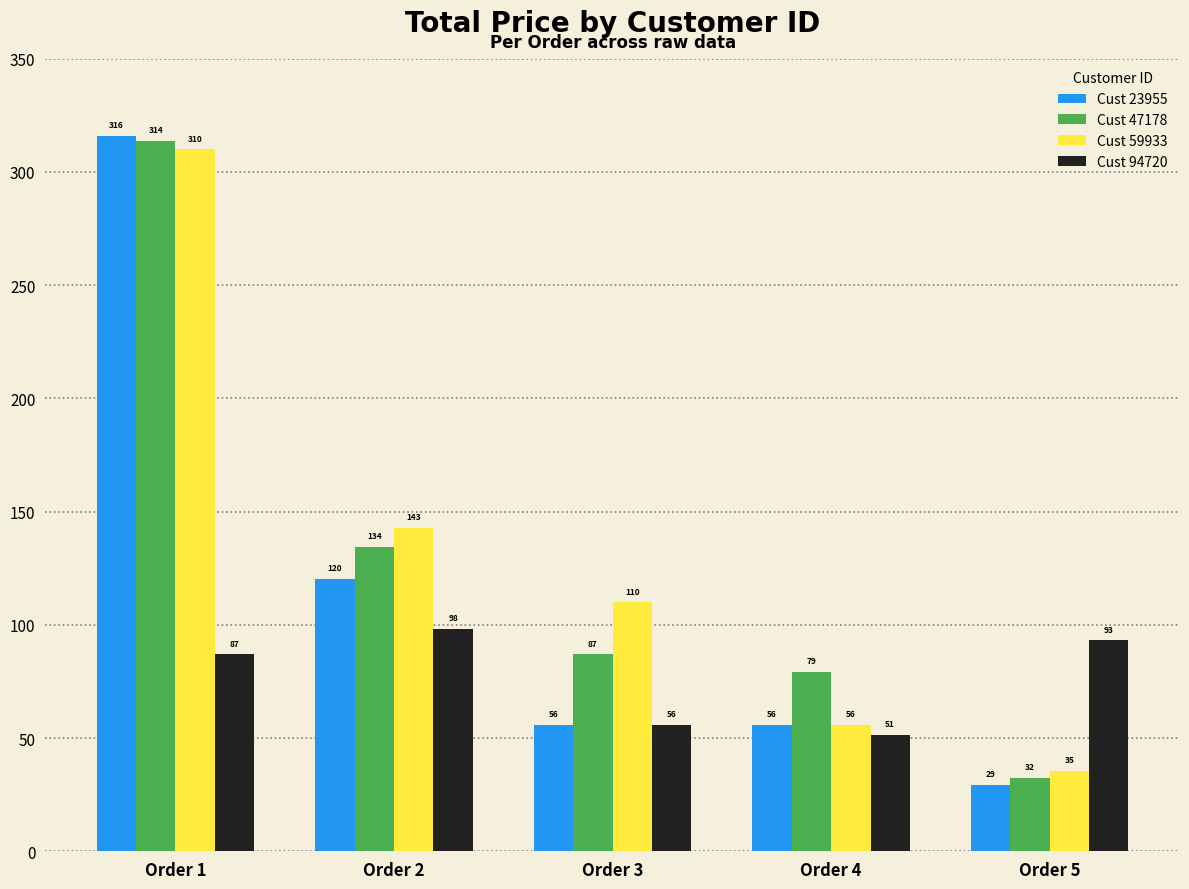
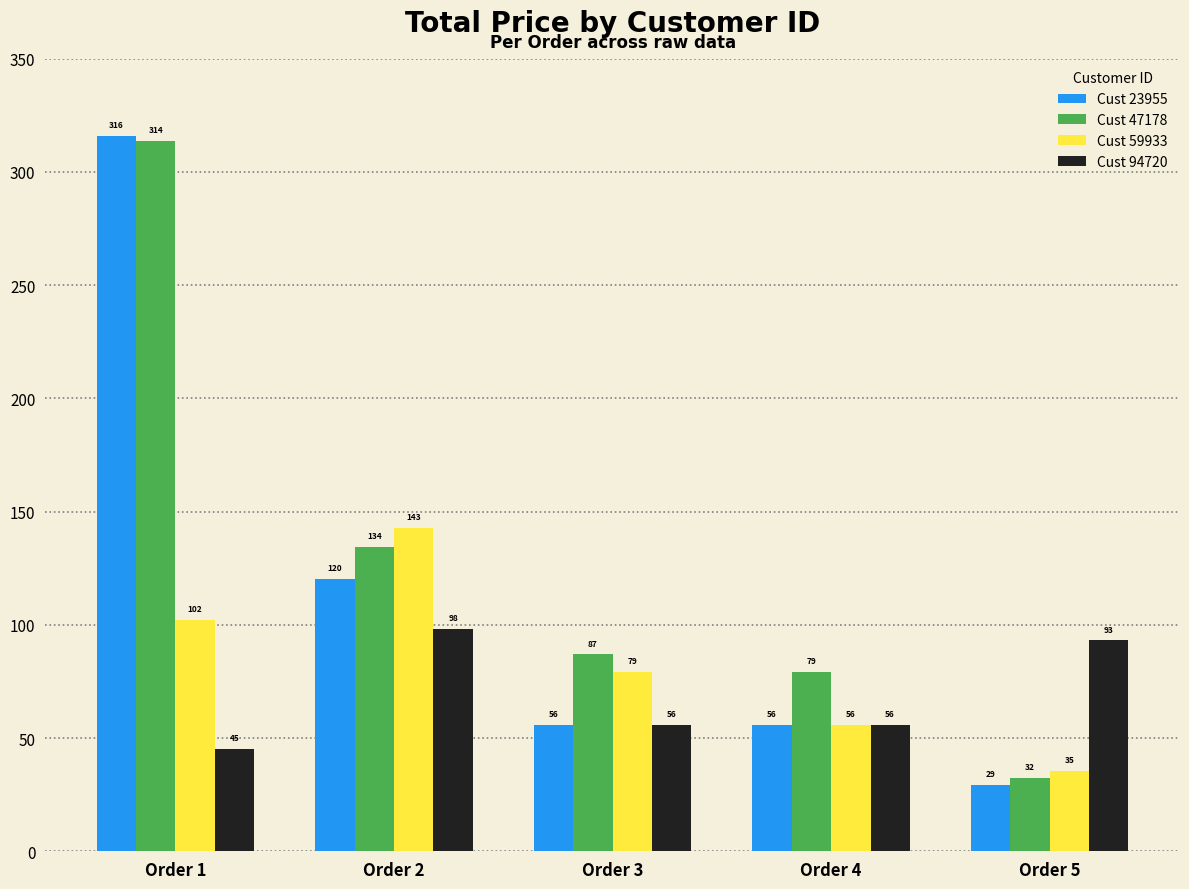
  {
    "Cust 23955": {
      "Order 1": 316,
      "Order 2": 120,
      "Order 3": 56,
      "Order 4": 56,
      "Order 5": 29
    },
    "Cust 47178": {
      "Order 1": 314,
      "Order 2": 134,
      "Order 3": 87,
      "Order 4": 79,
      "Order 5": 32
    },
    "Cust 59933": {
-     "Order 1": 310,
+     "Order 1": 102,
      "Order 2": 143,
-     "Order 3": 110,
+     "Order 3": 79,
      "Order 4": 56,
      "Order 5": 35
    },
    "Cust 94720": {
-     "Order 1": 87,
+     "Order 1": 45,
      "Order 2": 98,
      "Order 3": 56,
-     "Order 4": 51,
+     "Order 4": 56,
      "Order 5": 93
    }
  }
